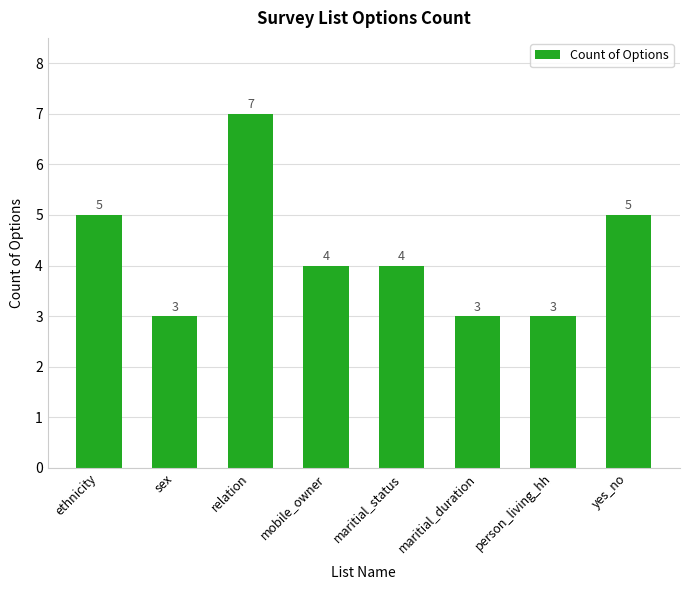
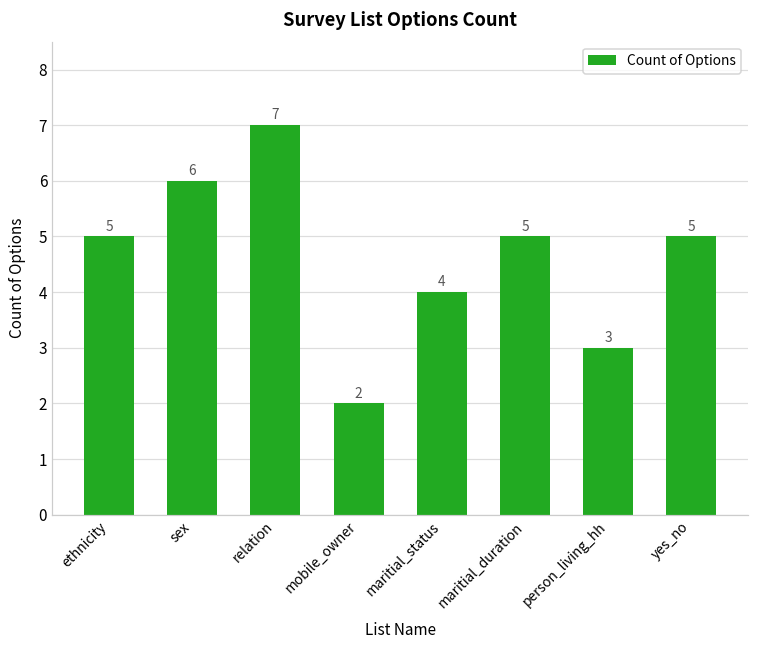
  {
    "ethnicity": 5,
-   "sex": 3,
+   "sex": 6,
    "relation": 7,
-   "mobile_owner": 4,
+   "mobile_owner": 2,
    "maritial_status": 4,
-   "maritial_duration": 3,
+   "maritial_duration": 5,
    "person_living_hh": 3,
    "yes_no": 5
  }
